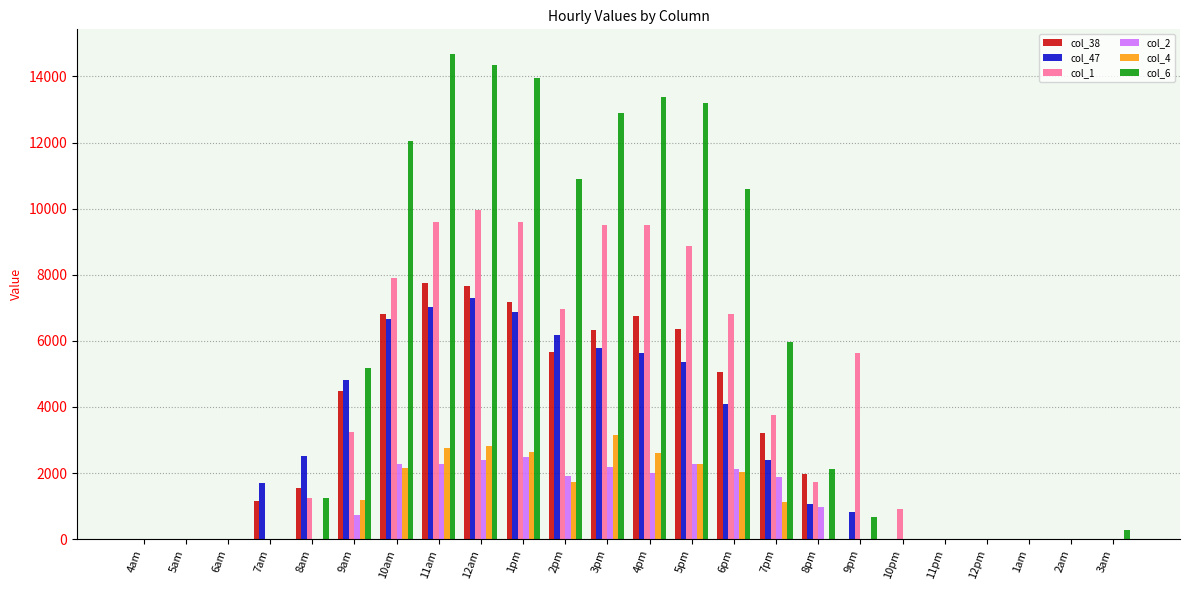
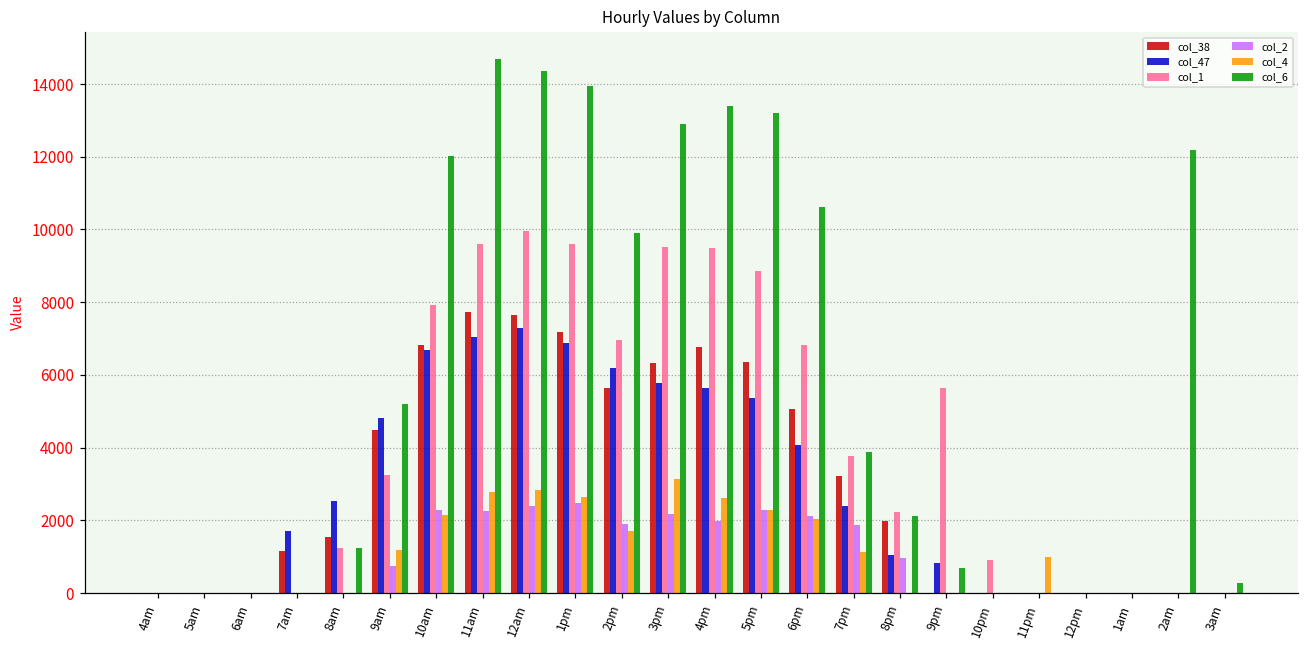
  {
    "col_38": {
      "4am": 0,
      "5am": 0,
      "6am": 0,
      "7am": 1200,
      "8am": 1500,
      "9am": 4500,
      "10am": 6800,
      "11am": 7700,
      "12am": 7700,
      "1pm": 7200,
      "2pm": 5700,
      "3pm": 6300,
      "4pm": 6800,
      "5pm": 6300,
      "6pm": 5100,
      "7pm": 3200,
      "8pm": 2000,
      "9pm": 0,
      "10pm": 0,
      "11pm": 0,
      "12pm": 0,
      "1am": 0,
      "2am": 0,
      "3am": 0
    },
    "col_47": {
      "4am": 0,
      "5am": 0,
      "6am": 0,
      "7am": 1700,
      "8am": 2500,
      "9am": 4800,
      "10am": 6700,
      "11am": 7000,
      "12am": 7300,
      "1pm": 6900,
      "2pm": 6200,
      "3pm": 5800,
      "4pm": 5600,
      "5pm": 5400,
      "6pm": 4100,
      "7pm": 2400,
      "8pm": 1000,
      "9pm": 800,
      "10pm": 0,
      "11pm": 0,
      "12pm": 0,
      "1am": 0,
      "2am": 0,
      "3am": 0
    },
    "col_1": {
      "4am": 0,
      "5am": 0,
      "6am": 0,
      "7am": 0,
      "8am": 1200,
      "9am": 3200,
      "10am": 7900,
      "11am": 9600,
      "12am": 10000,
      "1pm": 9600,
      "2pm": 7000,
      "3pm": 9500,
      "4pm": 9500,
      "5pm": 8900,
      "6pm": 6800,
      "7pm": 3800,
-     "8pm": 1700,
+     "8pm": 2200,
      "9pm": 5600,
      "10pm": 900,
      "11pm": 0,
      "12pm": 0,
      "1am": 0,
      "2am": 0,
      "3am": 0
    },
    "col_2": {
      "4am": 0,
      "5am": 0,
      "6am": 0,
      "7am": 0,
      "8am": 0,
      "9am": 700,
      "10am": 2300,
      "11am": 2300,
      "12am": 2400,
      "1pm": 2500,
      "2pm": 1900,
      "3pm": 2200,
      "4pm": 2000,
      "5pm": 2300,
      "6pm": 2100,
      "7pm": 1900,
      "8pm": 1000,
      "9pm": 0,
      "10pm": 0,
      "11pm": 0,
      "12pm": 0,
      "1am": 0,
      "2am": 0,
      "3am": 0
    },
    "col_4": {
      "4am": 0,
      "5am": 0,
      "6am": 0,
      "7am": 0,
      "8am": 0,
      "9am": 1200,
      "10am": 2100,
      "11am": 2800,
      "12am": 2800,
      "1pm": 2600,
      "2pm": 1700,
      "3pm": 3100,
      "4pm": 2600,
      "5pm": 2300,
      "6pm": 2000,
      "7pm": 1100,
      "8pm": 0,
      "9pm": 0,
      "10pm": 0,
-     "11pm": 0,
+     "11pm": 1000,
      "12pm": 0,
      "1am": 0,
      "2am": 0,
      "3am": 0
    },
    "col_6": {
      "4am": 0,
      "5am": 0,
      "6am": 0,
      "7am": 0,
      "8am": 1200,
      "9am": 5200,
      "10am": 12000,
      "11am": 14700,
      "12am": 14400,
      "1pm": 14000,
-     "2pm": 10900,
+     "2pm": 9900,
      "3pm": 12900,
      "4pm": 13400,
      "5pm": 13200,
      "6pm": 10600,
-     "7pm": 6000,
+     "7pm": 3900,
      "8pm": 2100,
      "9pm": 700,
      "10pm": 0,
      "11pm": 0,
      "12pm": 0,
      "1am": 0,
-     "2am": 0,
+     "2am": 12200,
      "3am": 300
    }
  }
